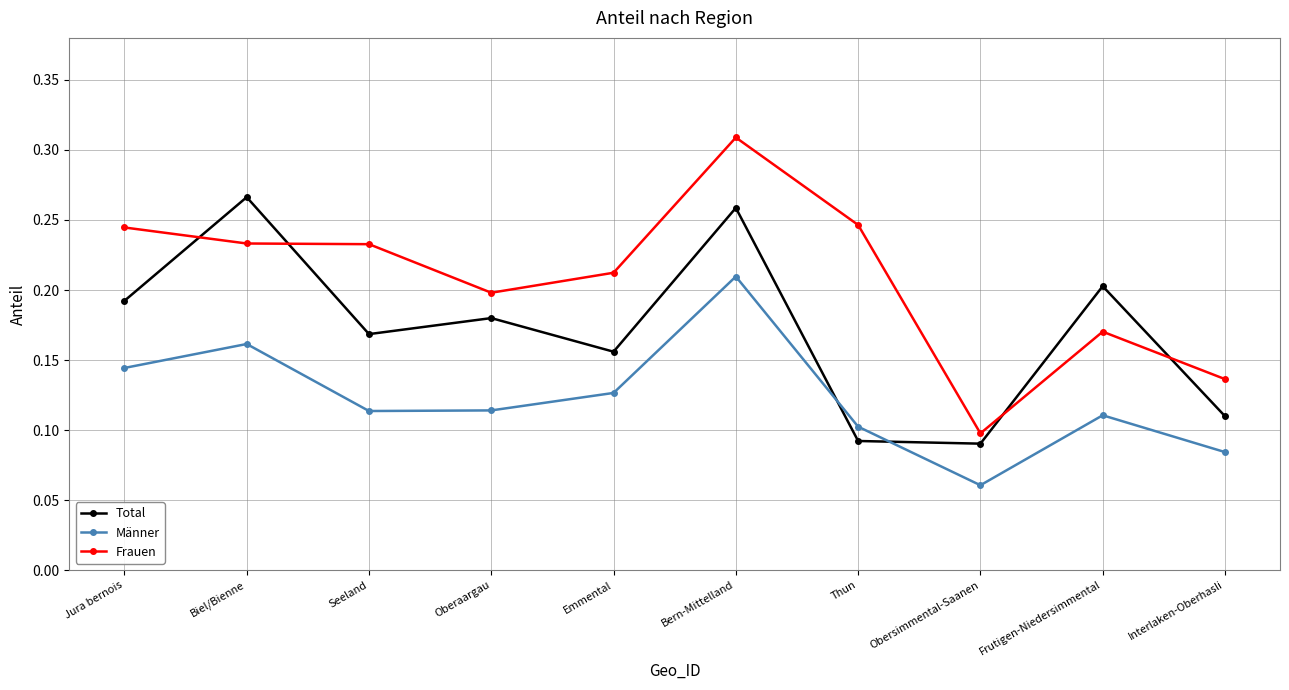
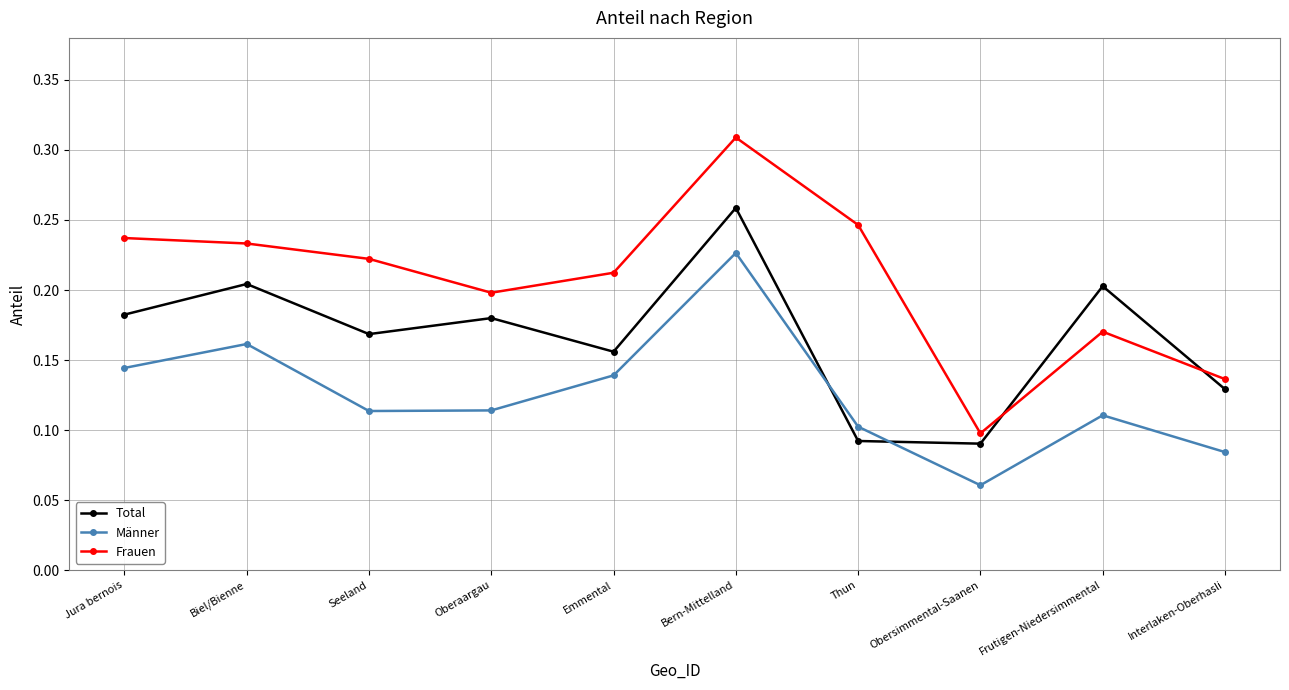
  {
    "Total": {
-     "Jura bernois": 0.192,
-     "Biel/Bienne": 0.266,
+     "Jura bernois": 0.182,
+     "Biel/Bienne": 0.204,
      "Seeland": 0.169,
      "Oberaargau": 0.180,
      "Emmental": 0.156,
      "Bern-Mittelland": 0.259,
      "Thun": 0.092,
      "Obersimmental-Saanen": 0.090,
      "Frutigen-Niedersimmental": 0.203,
-     "Interlaken-Oberhasli": 0.110
+     "Interlaken-Oberhasli": 0.129
    },
    "Männer": {
      "Jura bernois": 0.144,
      "Biel/Bienne": 0.161,
      "Seeland": 0.114,
      "Oberaargau": 0.114,
-     "Emmental": 0.127,
-     "Bern-Mittelland": 0.210,
+     "Emmental": 0.139,
+     "Bern-Mittelland": 0.226,
      "Thun": 0.102,
      "Obersimmental-Saanen": 0.061,
      "Frutigen-Niedersimmental": 0.111,
      "Interlaken-Oberhasli": 0.084
    },
    "Frauen": {
-     "Jura bernois": 0.245,
+     "Jura bernois": 0.237,
      "Biel/Bienne": 0.233,
-     "Seeland": 0.233,
+     "Seeland": 0.222,
      "Oberaargau": 0.198,
      "Emmental": 0.212,
      "Bern-Mittelland": 0.309,
      "Thun": 0.246,
      "Obersimmental-Saanen": 0.098,
      "Frutigen-Niedersimmental": 0.170,
      "Interlaken-Oberhasli": 0.136
    }
  }
